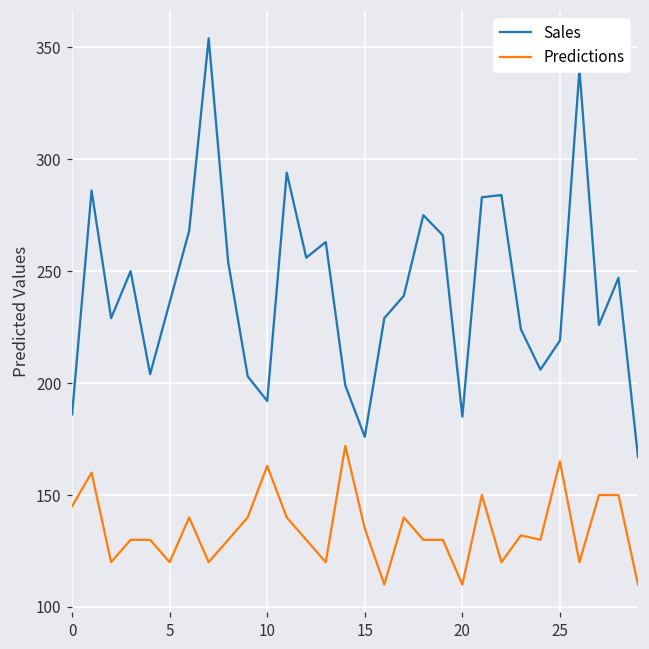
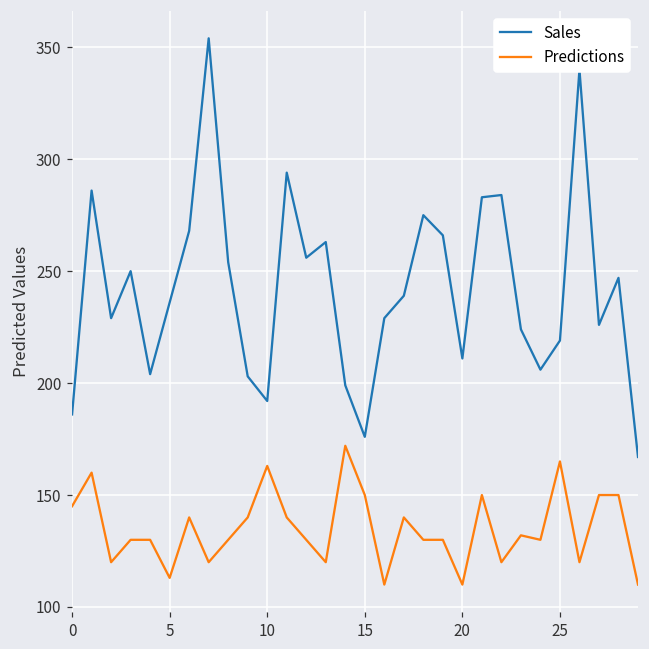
  {
    "Sales": {
      "0": 186,
      "5": 236,
      "10": 192,
      "15": 176,
-     "20": 185,
+     "20": 211,
      "25": 219
    },
    "Predictions": {
      "0": 145,
-     "5": 120,
+     "5": 113,
      "10": 163,
-     "15": 135,
+     "15": 150,
      "20": 110,
      "25": 165
    }
  }
